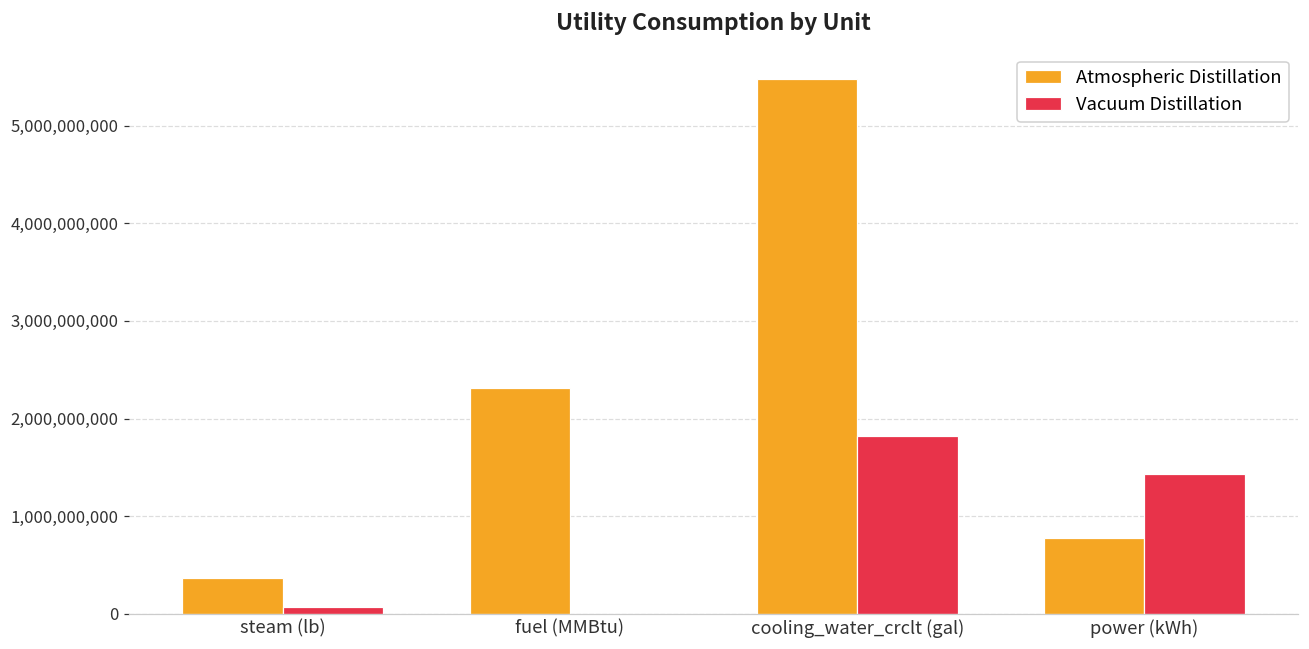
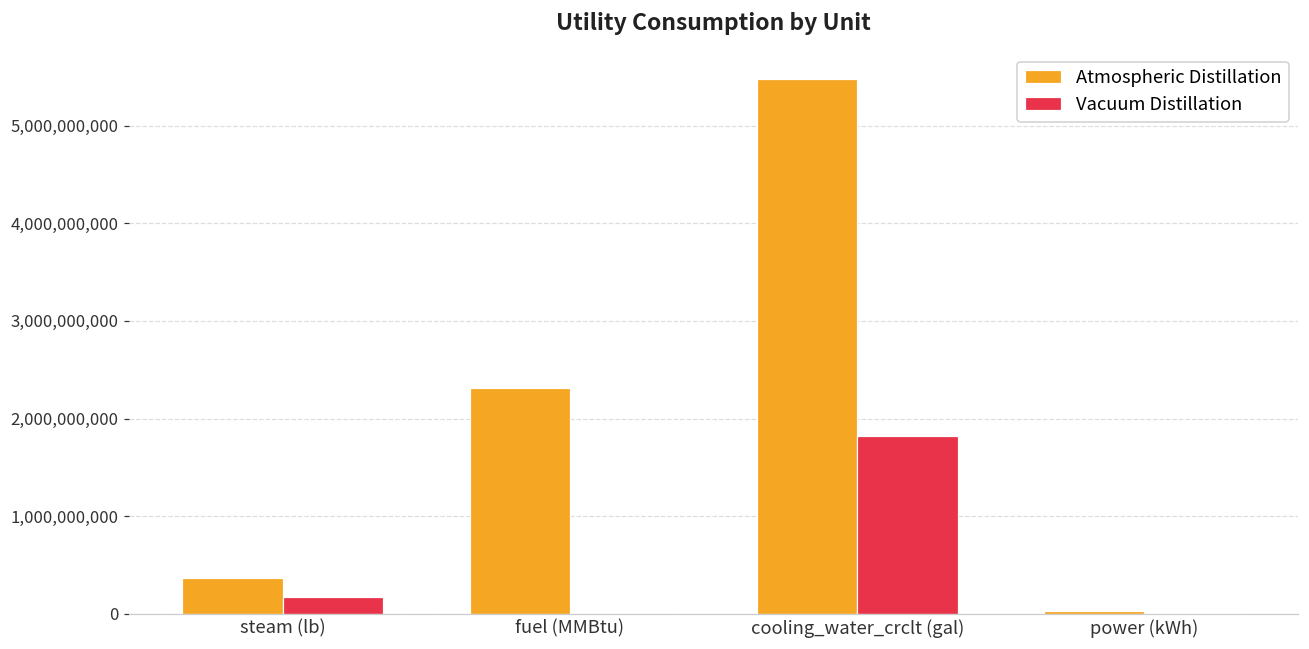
  {
    "Atmospheric Distillation": {
      "steam (lb)": "400,000,000",
      "fuel (MMBtu)": "2,300,000,000",
      "cooling_water_crclt (gal)": "5,500,000,000",
-     "power (kWh)": "800,000,000"
+     "power (kWh)": "0"
    },
    "Vacuum Distillation": {
-     "steam (lb)": "100,000,000",
+     "steam (lb)": "200,000,000",
      "cooling_water_crclt (gal)": "1,800,000,000",
-     "power (kWh)": "1,400,000,000"
+     "power (kWh)": "0"
    }
  }
